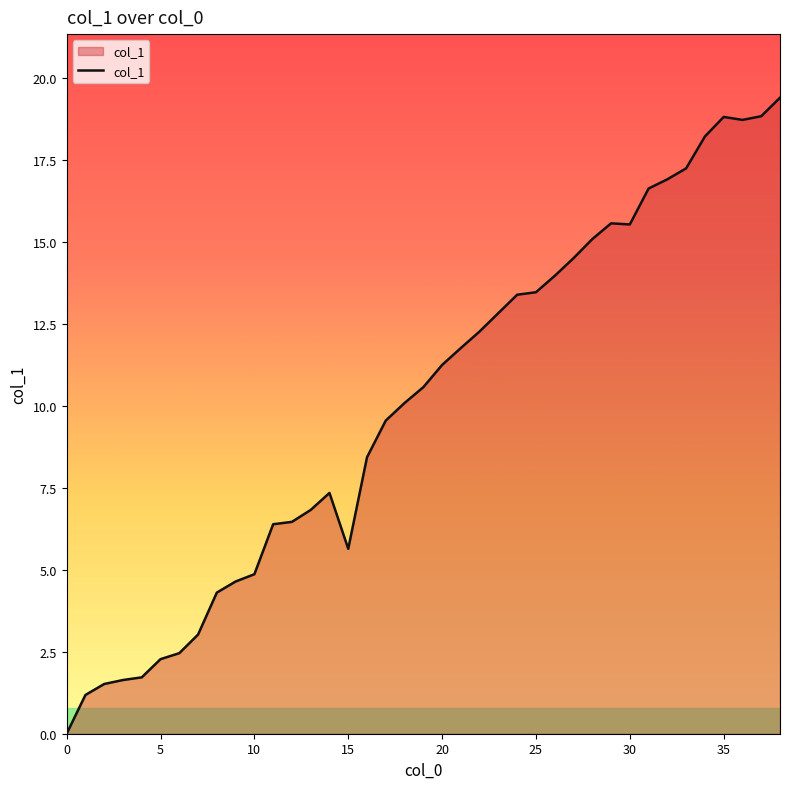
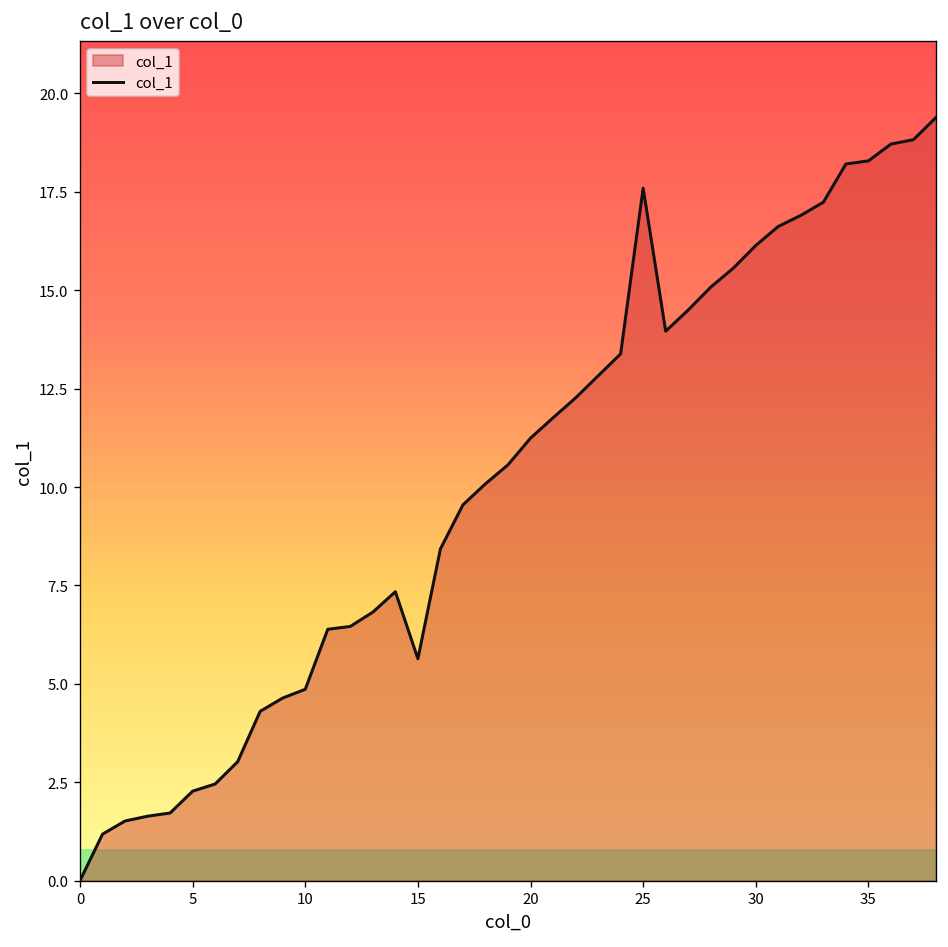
  {
    "5": 2.3,
    "10": 4.9,
    "15": 5.6,
    "20": 11.2,
-   "25": 13.5,
-   "30": 15.5,
-   "35": 18.8
+   "25": 17.6,
+   "30": 16.1,
+   "35": 18.3
  }
